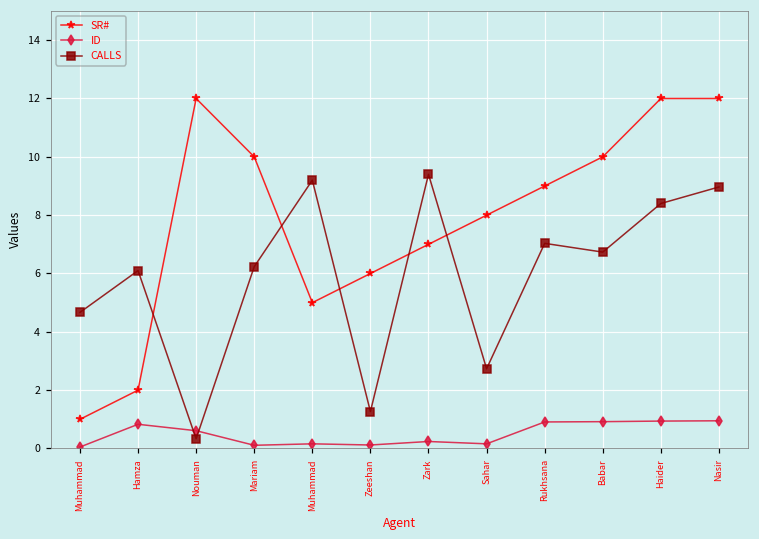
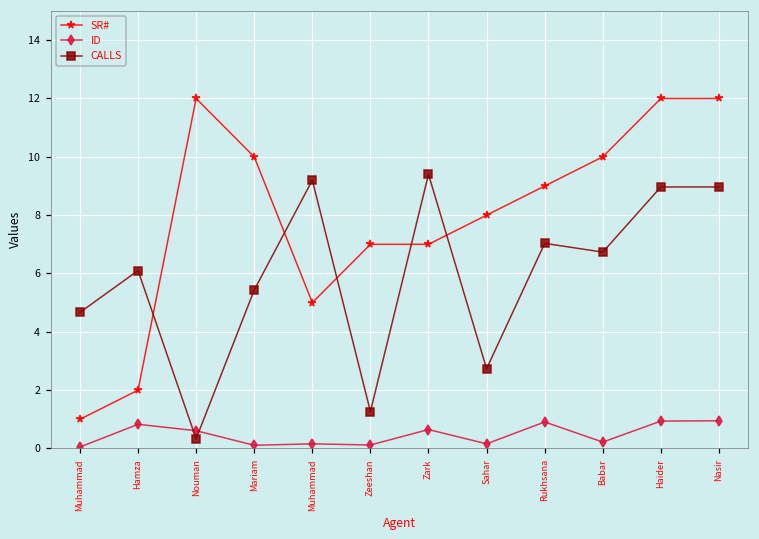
  {
    "SR#": {
      "Hamza": 2,
      "Nouman": 12,
      "Mariam": 10,
-     "Zeeshan": 6,
+     "Zeeshan": 7,
      "Zark": 7,
      "Sahar": 8,
      "Rukhsana": 9,
      "Babar": 10,
      "Haider": 12,
      "Nasir": 12
    },
    "ID": {
      "Hamza": 0.8,
      "Nouman": 0.6,
      "Mariam": 0.1,
      "Zeeshan": 0.1,
-     "Zark": 0.2,
+     "Zark": 0.7,
      "Sahar": 0.2,
      "Rukhsana": 0.9,
-     "Babar": 0.9,
+     "Babar": 0.2,
      "Haider": 0.9,
      "Nasir": 1.0
    },
    "CALLS": {
      "Hamza": 6.1,
      "Nouman": 0.3,
-     "Mariam": 6.2,
+     "Mariam": 5.4,
      "Zeeshan": 1.3,
      "Zark": 9.4,
      "Sahar": 2.7,
      "Rukhsana": 7.0,
      "Babar": 6.7,
-     "Haider": 8.4,
+     "Haider": 9.0,
      "Nasir": 9.0
    }
  }
